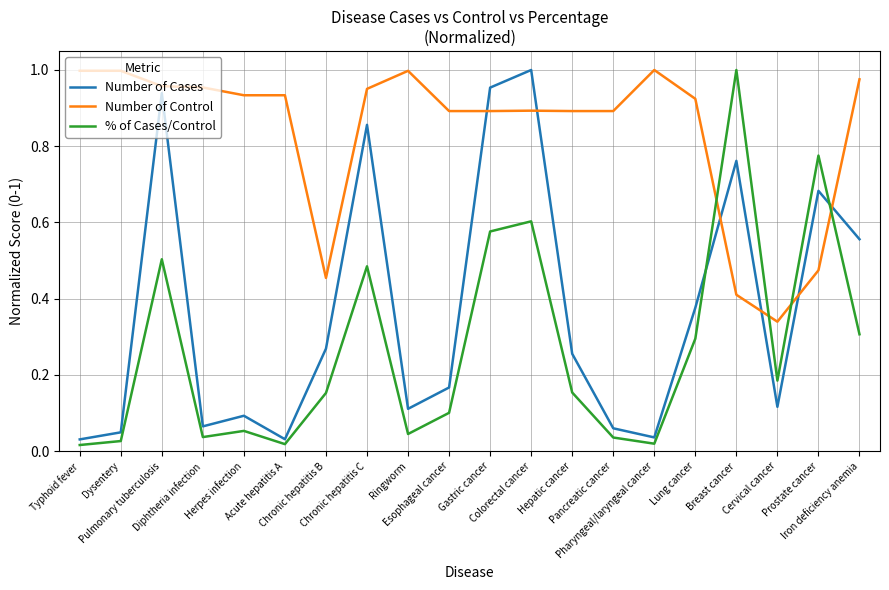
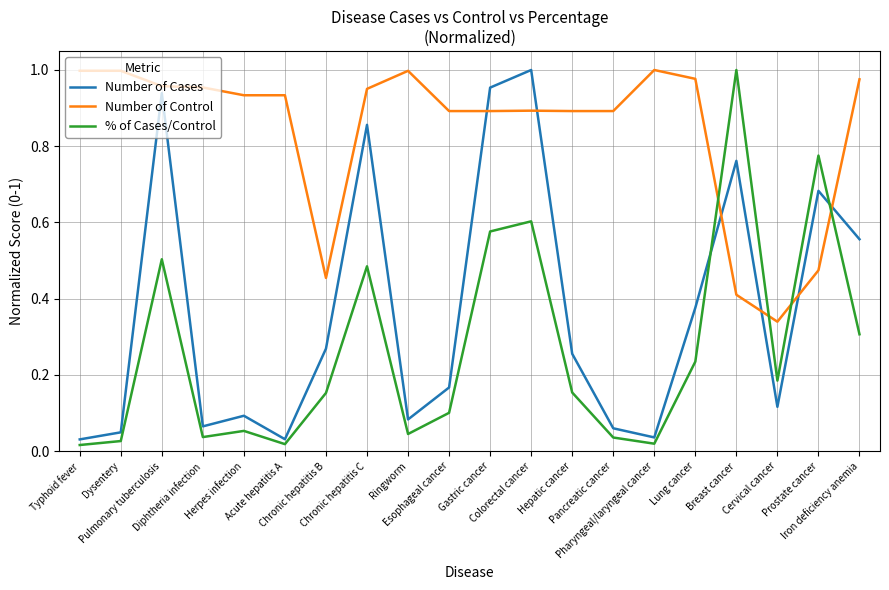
  {
    "Number of Cases": {
      "Typhoid fever": 0.03,
      "Dysentery": 0.05,
      "Diphtheria infection": 0.07,
      "Herpes infection": 0.09,
      "Acute hepatitis A": 0.03,
      "Chronic hepatitis B": 0.27,
      "Chronic hepatitis C": 0.86,
-     "Ringworm": 0.11,
+     "Ringworm": 0.08,
      "Esophageal cancer": 0.17,
      "Gastric cancer": 0.95,
      "Colorectal cancer": 1.00,
      "Hepatic cancer": 0.26,
      "Pancreatic cancer": 0.06,
      "Pharyngeal/laryngeal cancer": 0.04,
      "Lung cancer": 0.38,
      "Breast cancer": 0.76,
      "Cervical cancer": 0.12,
      "Prostate cancer": 0.68,
      "Iron deficiency anemia": 0.56
    },
    "Number of Control": {
      "Herpes infection": 0.93,
      "Acute hepatitis A": 0.93,
      "Chronic hepatitis B": 0.45,
      "Chronic hepatitis C": 0.95,
      "Ringworm": 1.00,
      "Esophageal cancer": 0.89,
      "Gastric cancer": 0.89,
      "Colorectal cancer": 0.89,
      "Hepatic cancer": 0.89,
      "Pancreatic cancer": 0.89,
      "Pharyngeal/laryngeal cancer": 1.00,
-     "Lung cancer": 0.92,
+     "Lung cancer": 0.98,
      "Breast cancer": 0.41,
      "Cervical cancer": 0.34,
      "Prostate cancer": 0.47,
      "Iron deficiency anemia": 0.98
    },
    "% of Cases/Control": {
      "Typhoid fever": 0.02,
      "Dysentery": 0.03,
      "Pulmonary tuberculosis": 0.50,
      "Diphtheria infection": 0.04,
      "Herpes infection": 0.05,
      "Acute hepatitis A": 0.02,
      "Chronic hepatitis B": 0.15,
      "Chronic hepatitis C": 0.48,
      "Ringworm": 0.05,
      "Esophageal cancer": 0.10,
      "Gastric cancer": 0.58,
      "Colorectal cancer": 0.60,
      "Hepatic cancer": 0.15,
      "Pancreatic cancer": 0.04,
      "Pharyngeal/laryngeal cancer": 0.02,
-     "Lung cancer": 0.30,
+     "Lung cancer": 0.23,
      "Breast cancer": 1.00,
      "Cervical cancer": 0.19,
      "Prostate cancer": 0.78,
      "Iron deficiency anemia": 0.31
    }
  }
